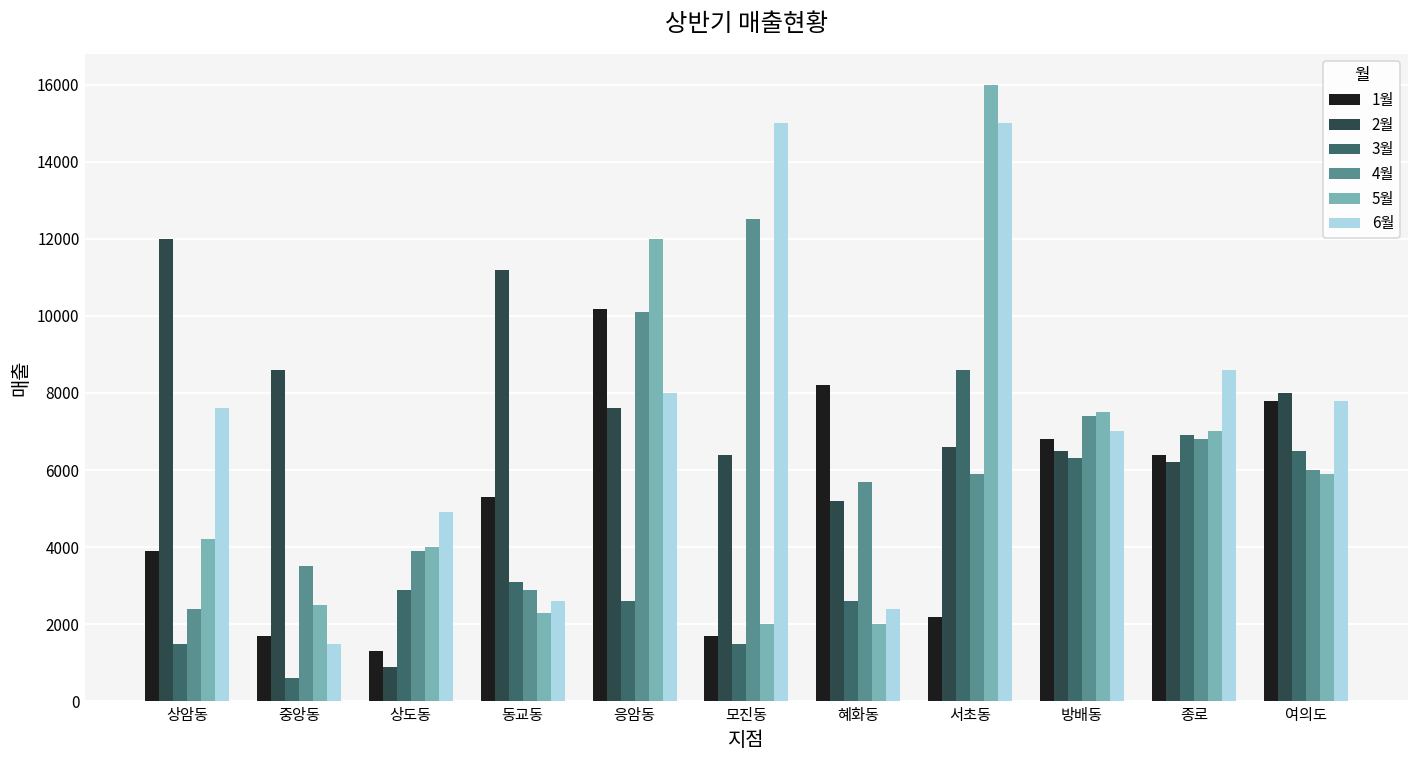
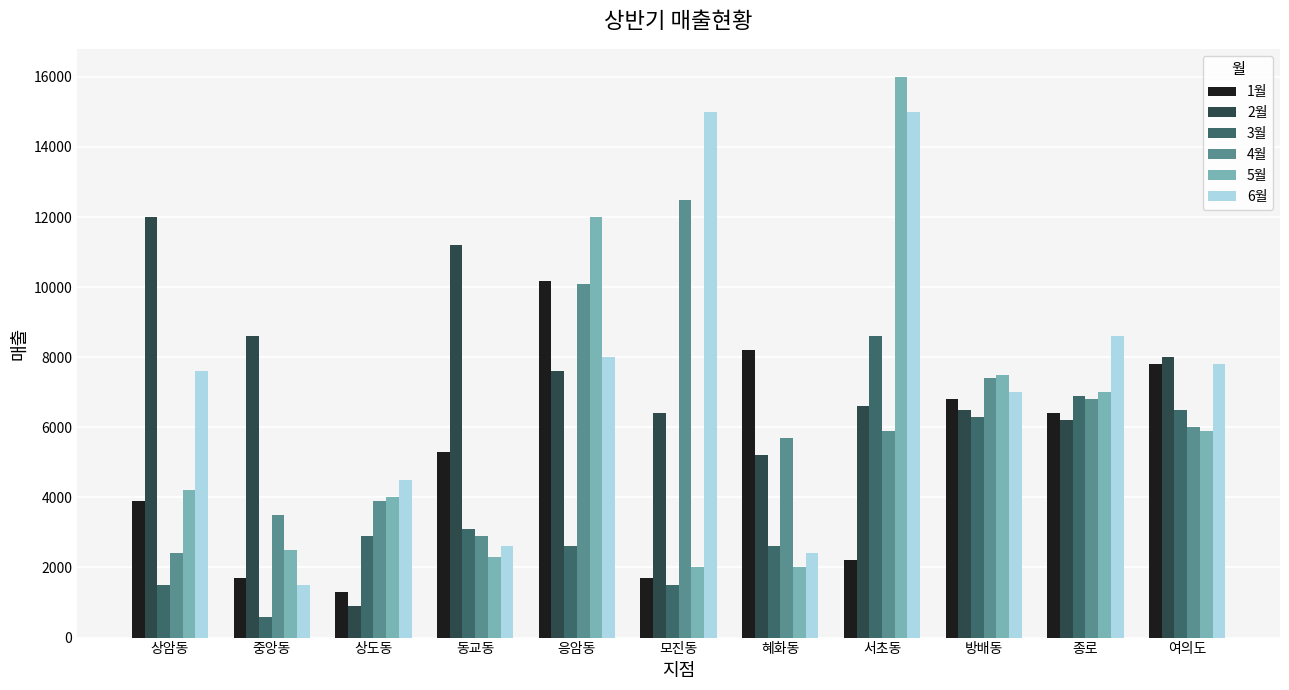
  {
    "1월": {
      "상암동": 3900,
      "중앙동": 1700,
      "상도동": 1300,
      "동교동": 5300,
      "응암동": 10200,
      "모진동": 1700,
      "혜화동": 8200,
      "서초동": 2200,
      "방배동": 6800,
      "종로": 6400,
      "여의도": 7800
    },
    "5월": {
      "상암동": 4200,
      "중앙동": 2500,
      "상도동": 4000,
      "동교동": 2300,
      "응암동": 12000,
      "모진동": 2000,
      "혜화동": 2000,
      "서초동": 16000,
      "방배동": 7500,
      "종로": 7000,
      "여의도": 5900
    },
    "6월": {
      "상암동": 7600,
      "중앙동": 1500,
-     "상도동": 4900,
+     "상도동": 4500,
      "동교동": 2600,
      "응암동": 8000,
      "모진동": 15000,
      "혜화동": 2400,
      "서초동": 15000,
      "방배동": 7000,
      "종로": 8600,
      "여의도": 7800
    }
  }
